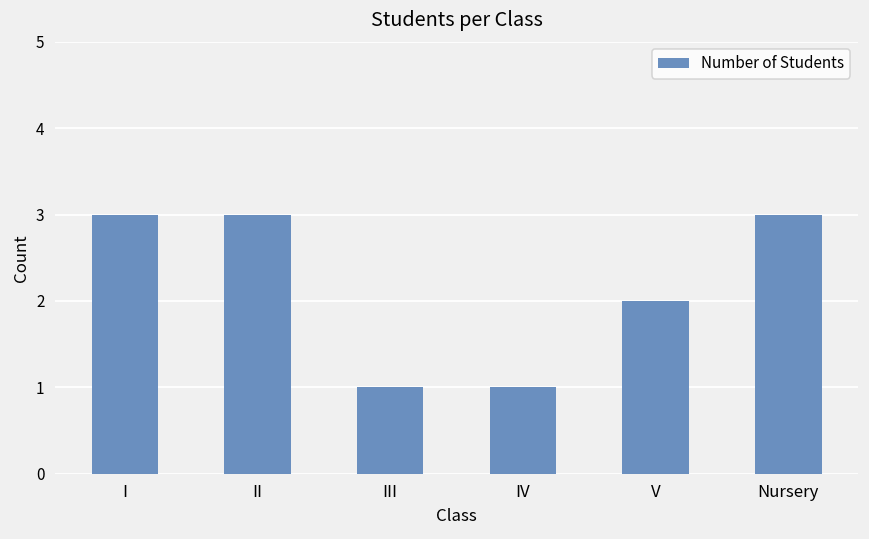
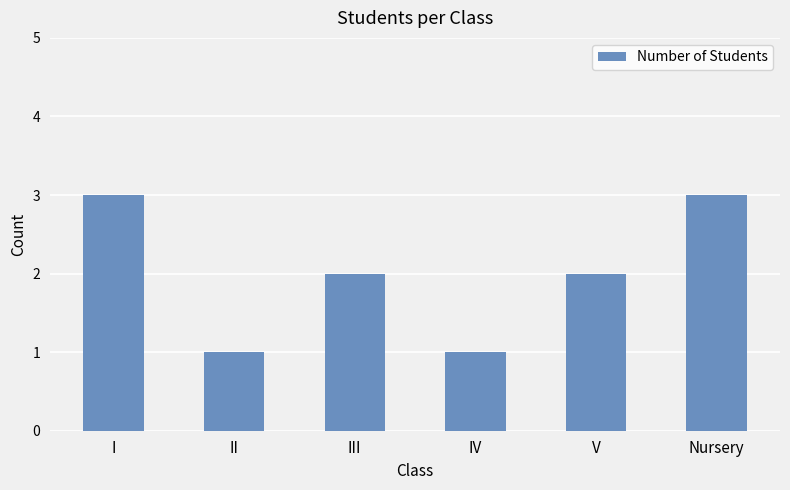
  {
    "I": 3,
-   "II": 3,
-   "III": 1,
+   "II": 1,
+   "III": 2,
    "IV": 1,
    "V": 2,
    "Nursery": 3
  }
